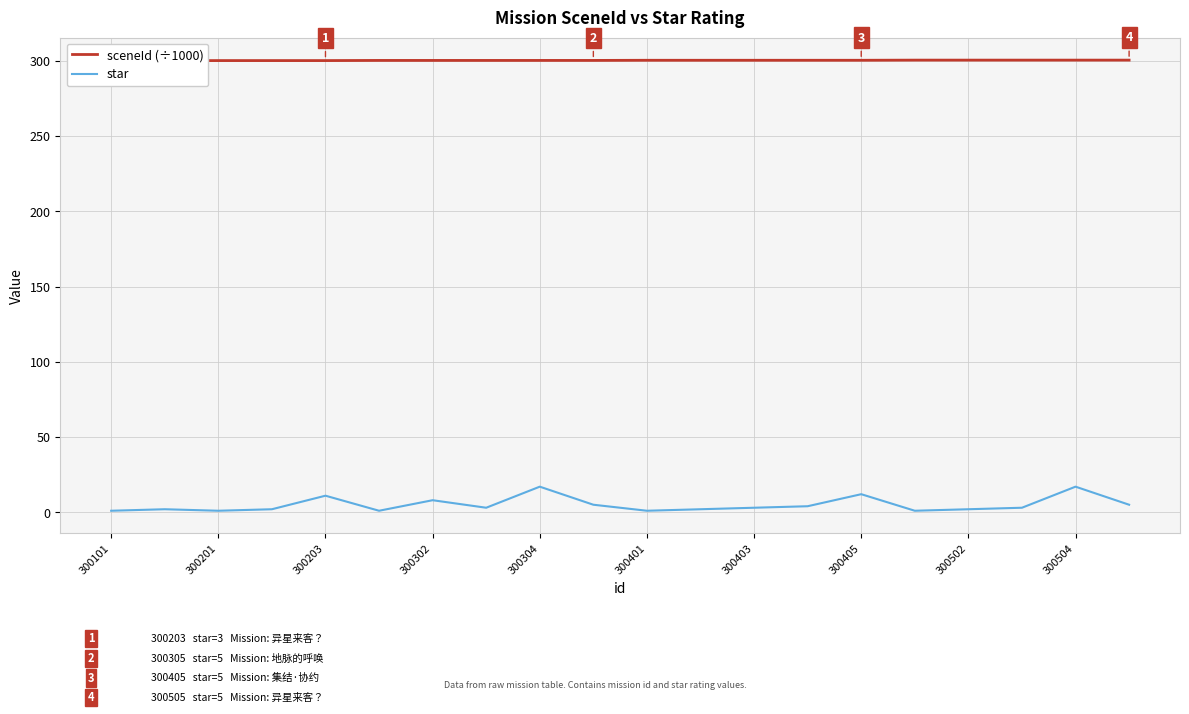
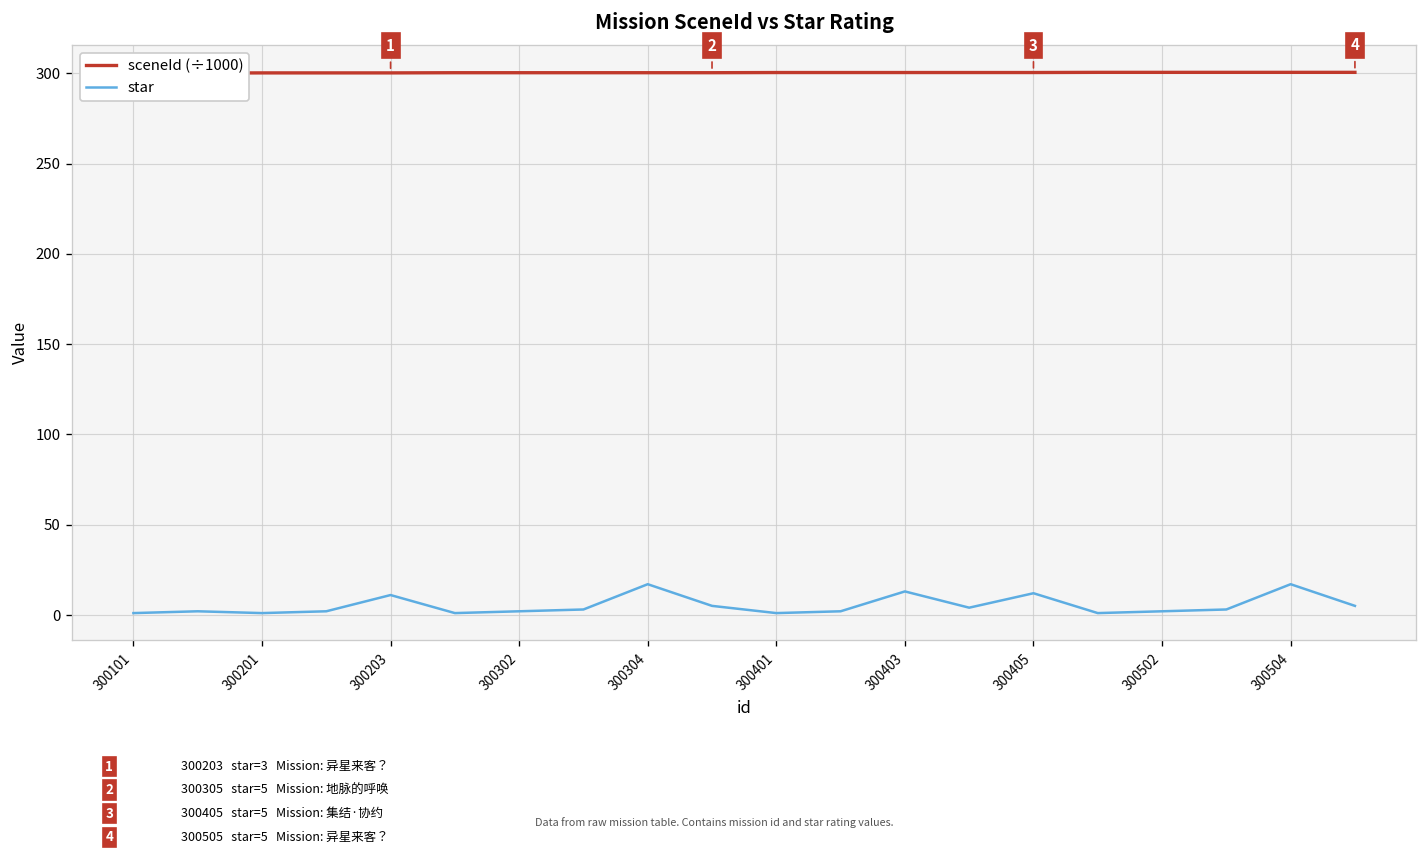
  {
    "sceneId (÷1000)": {
      "300201": 300,
      "300302": 300,
      "300304": 300,
      "300401": 300,
      "300403": 300,
      "300502": 301,
      "300504": 301
    },
    "star": {
      "300101": 1,
      "300201": 1,
      "300203": 11,
-     "300302": 8,
+     "300302": 2,
      "300304": 17,
      "300401": 1,
-     "300403": 3,
+     "300403": 13,
      "300405": 12,
      "300502": 2,
      "300504": 17
    }
  }
